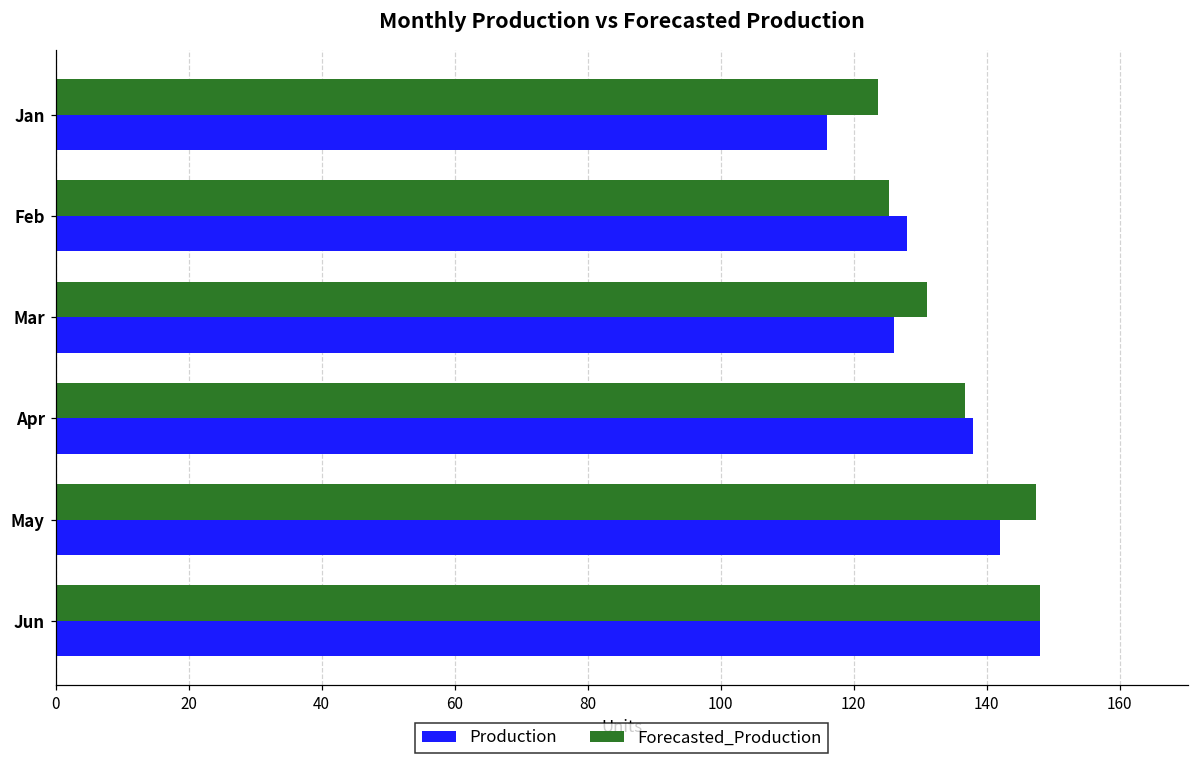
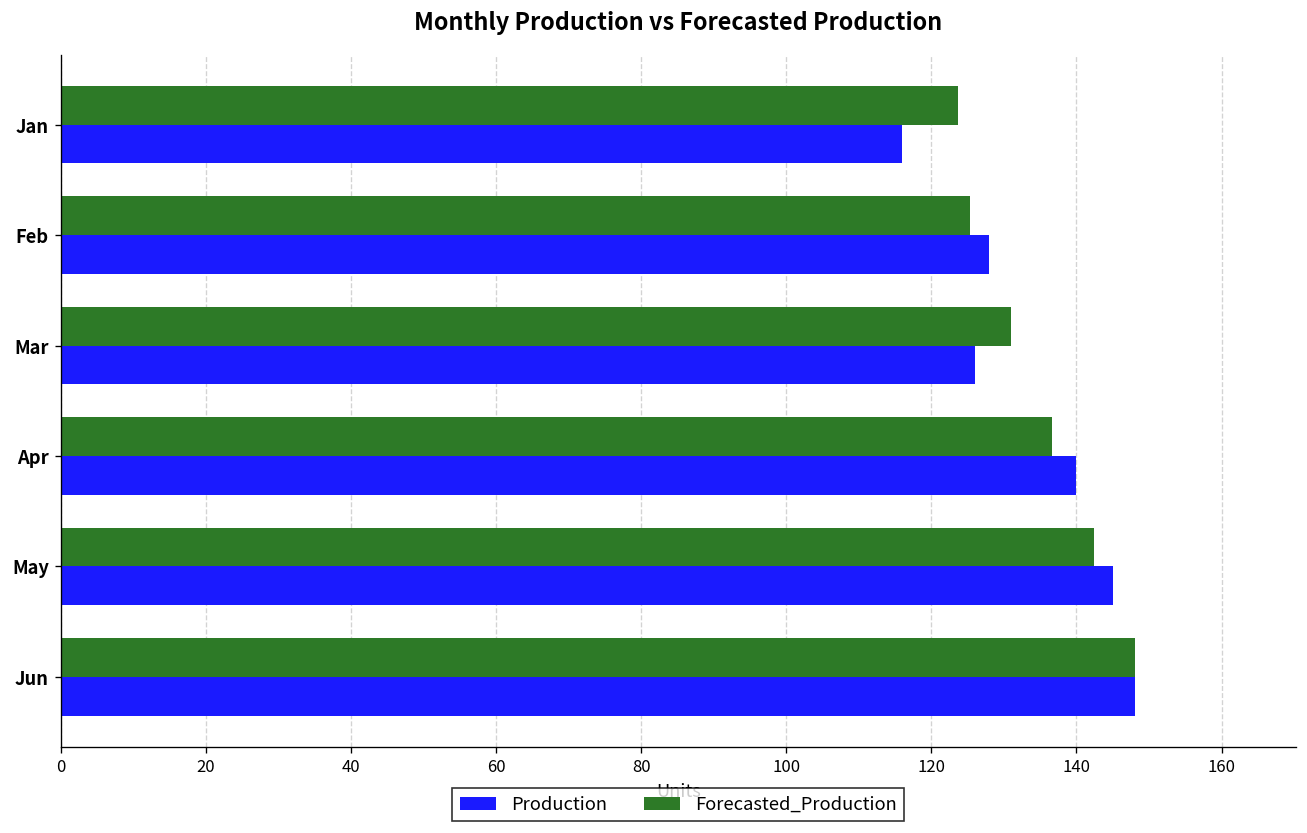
  {
    "Production": {
      "Jan": 116,
      "Feb": 128,
      "Mar": 126,
-     "Apr": 138,
-     "May": 142,
+     "Apr": 140,
+     "May": 145,
      "Jun": 148
    },
    "Forecasted_Production": {
      "Jan": 124,
      "Feb": 125,
      "Mar": 131,
      "Apr": 137,
-     "May": 147,
+     "May": 142,
      "Jun": 148
    }
  }
